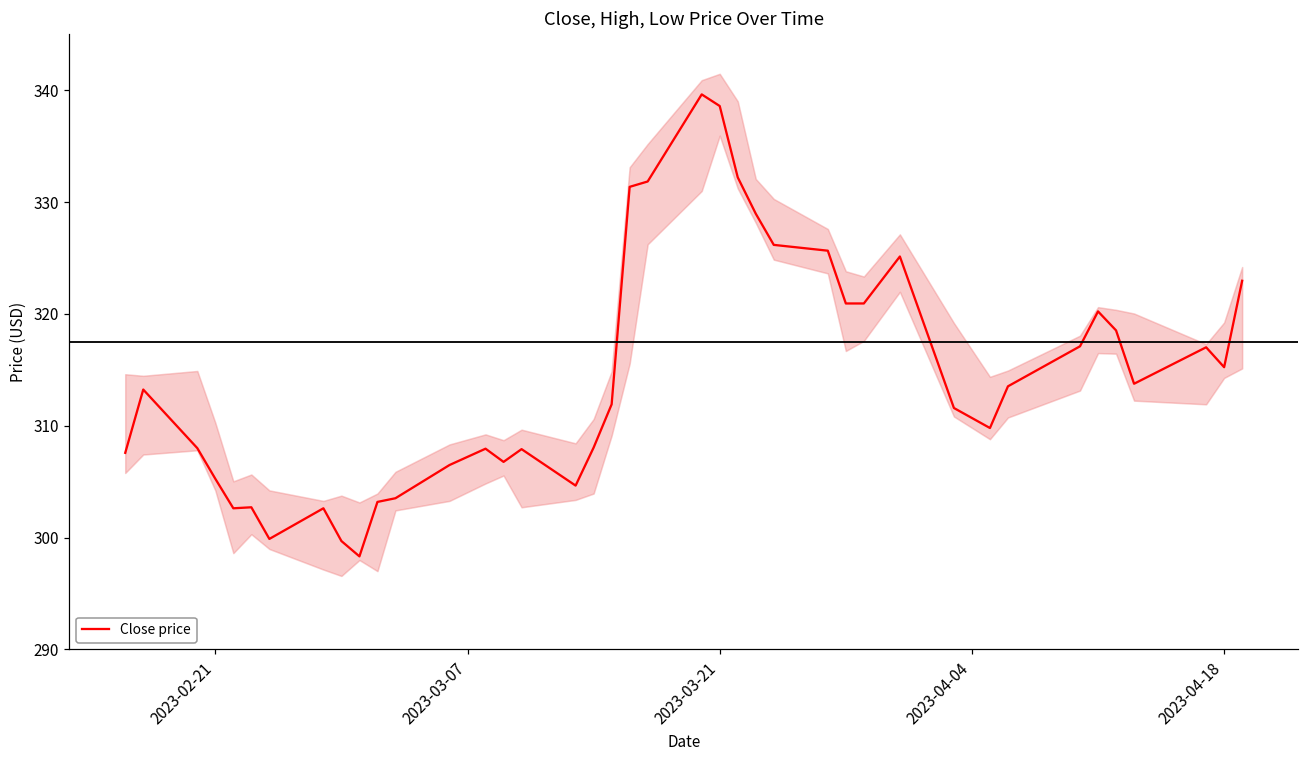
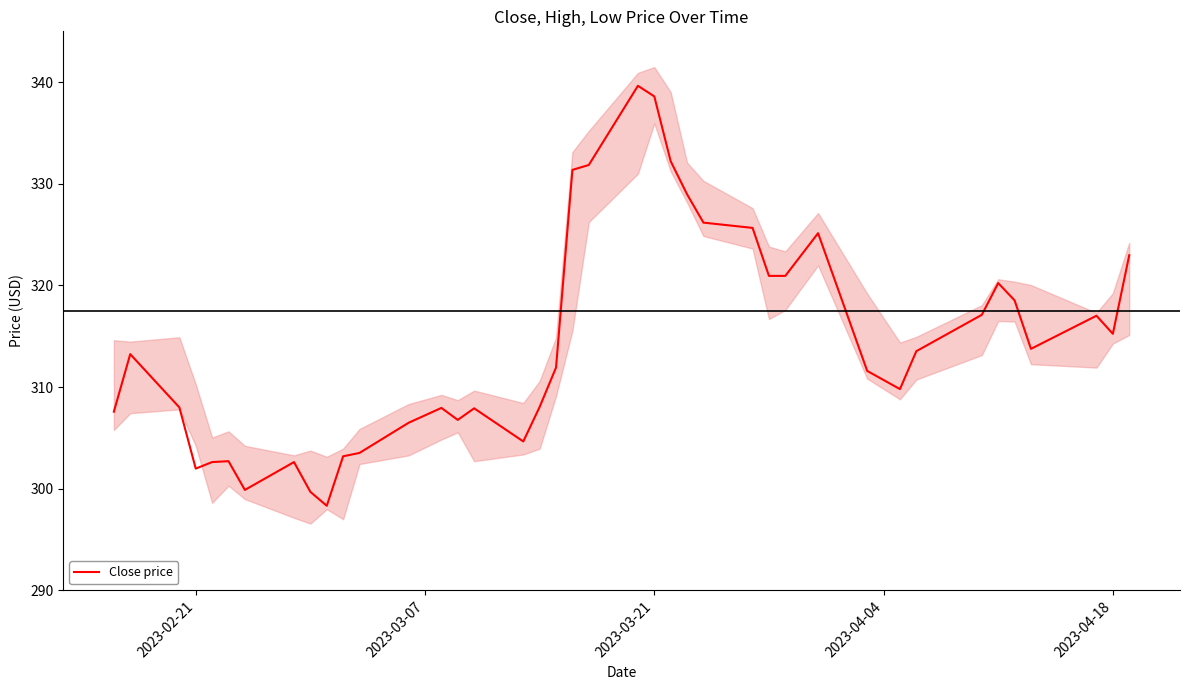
  {
    "Close price": {
-     "2023-02-21": 305.3,
+     "2023-02-21": 302.0,
      "2023-03-21": 338.6,
      "2023-04-18": 315.2
    }
  }
